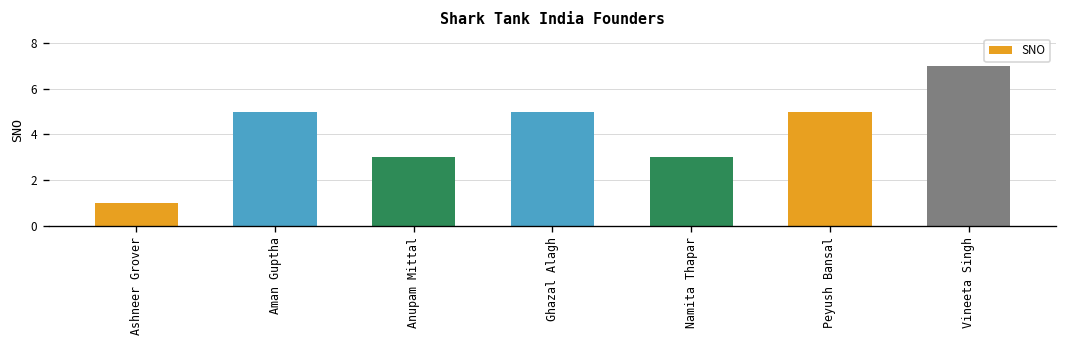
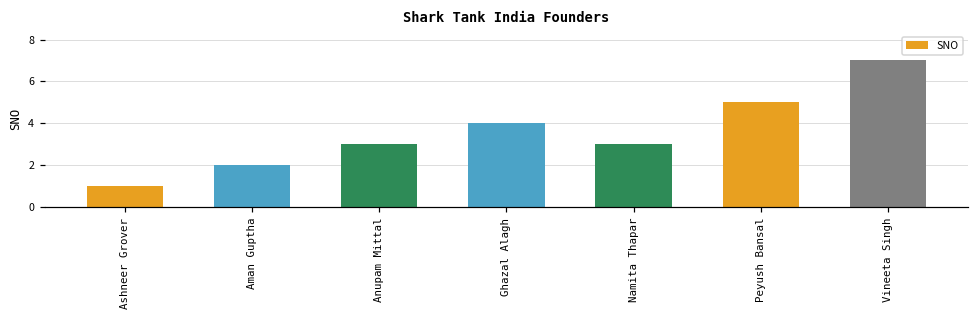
  {
    "Ashneer Grover": 1,
-   "Aman Guptha": 5,
+   "Aman Guptha": 2,
    "Anupam Mittal": 3,
-   "Ghazal Alagh": 5,
+   "Ghazal Alagh": 4,
    "Namita Thapar": 3,
    "Peyush Bansal": 5,
    "Vineeta Singh": 7
  }
